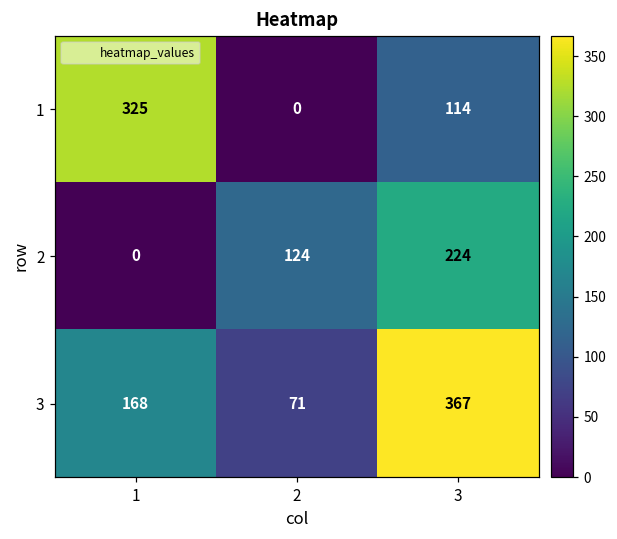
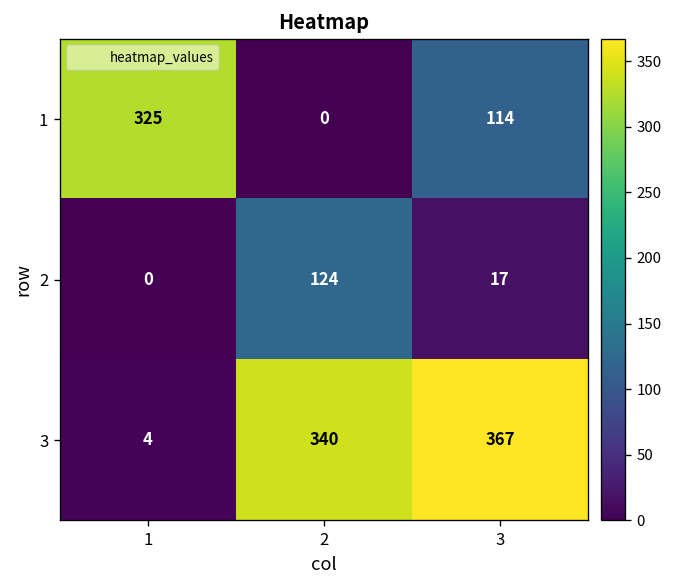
  {
    "1": {
      "1": 325,
      "2": 0,
      "3": 114
    },
    "2": {
      "1": 0,
      "2": 124,
-     "3": 224
+     "3": 17
    },
    "3": {
-     "1": 168,
-     "2": 71,
+     "1": 4,
+     "2": 340,
      "3": 367
    }
  }
